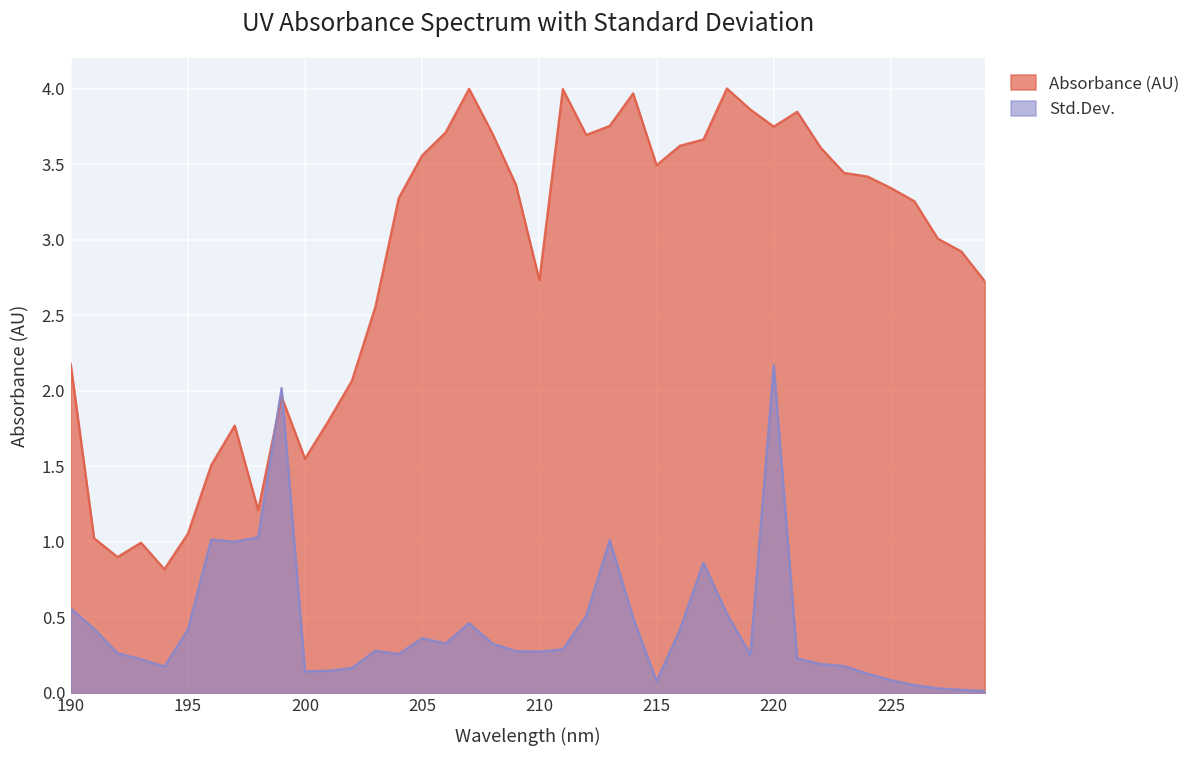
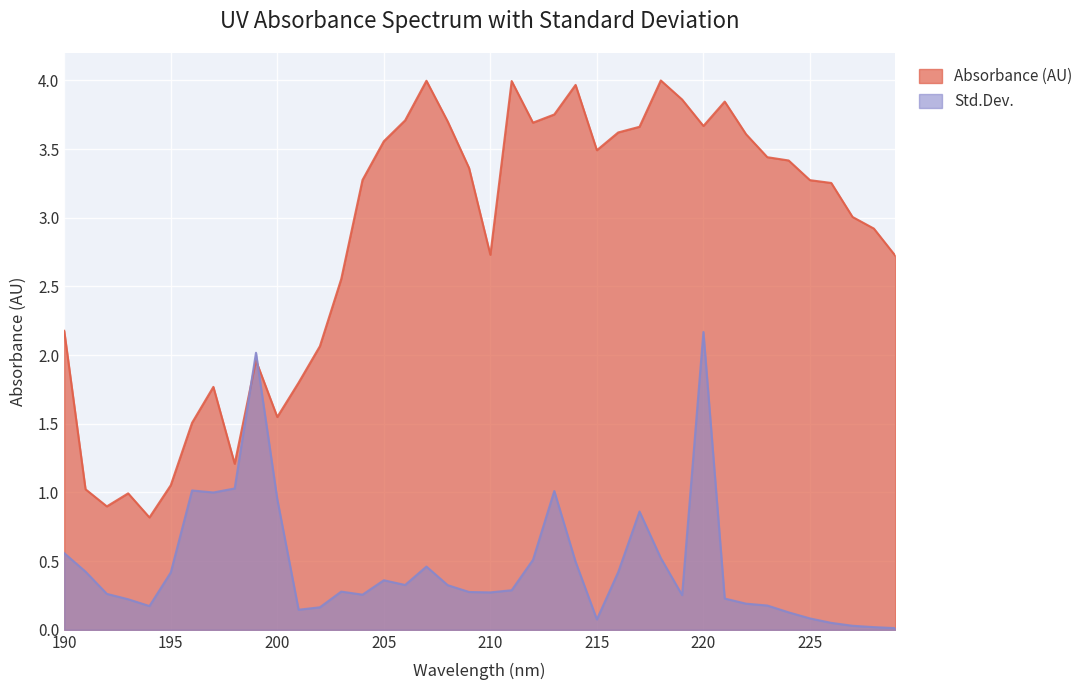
  {
    "Absorbance (AU)": {
      "190": 2.18,
      "195": 1.05,
      "200": 1.55,
      "205": 3.56,
      "210": 2.73,
      "215": 3.49,
-     "220": 3.75,
-     "225": 3.34
+     "220": 3.67,
+     "225": 3.27
    },
    "Std.Dev.": {
      "190": 0.56,
      "195": 0.42,
-     "200": 0.14,
+     "200": 0.95,
      "205": 0.36,
      "210": 0.27,
      "215": 0.08,
      "220": 2.17,
      "225": 0.08
    }
  }
